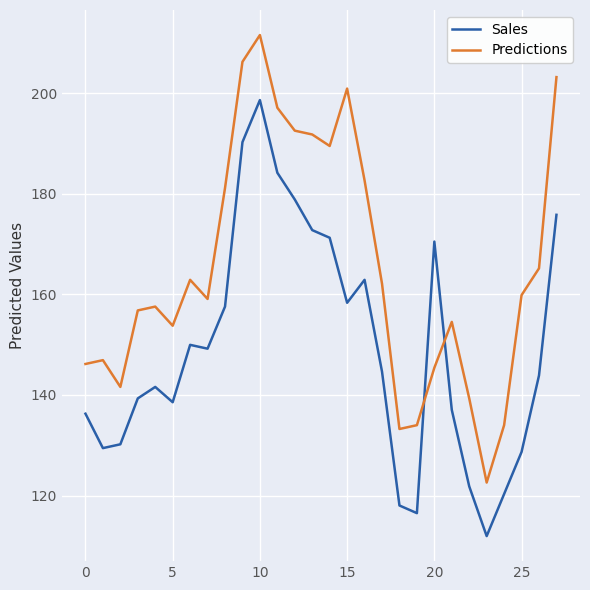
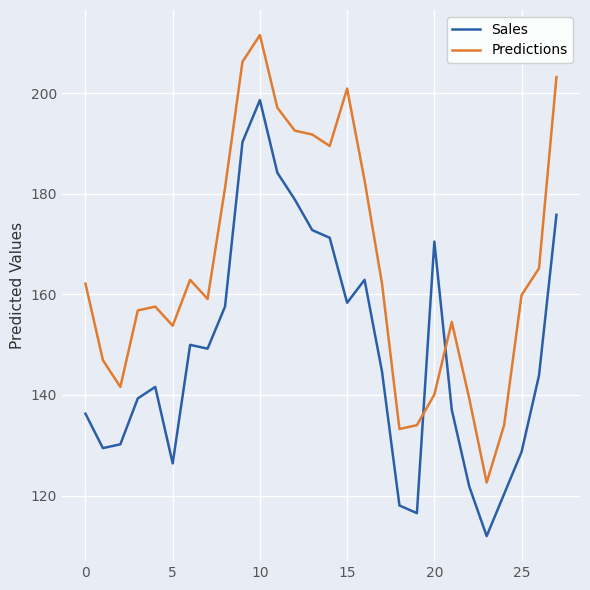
  {
    "Sales": {
      "0": 136,
-     "5": 139,
+     "5": 126,
      "10": 199,
      "15": 158,
      "20": 170,
      "25": 129
    },
    "Predictions": {
-     "0": 146,
+     "0": 162,
      "5": 154,
      "10": 212,
      "15": 201,
-     "20": 145,
+     "20": 140,
      "25": 160
    }
  }
